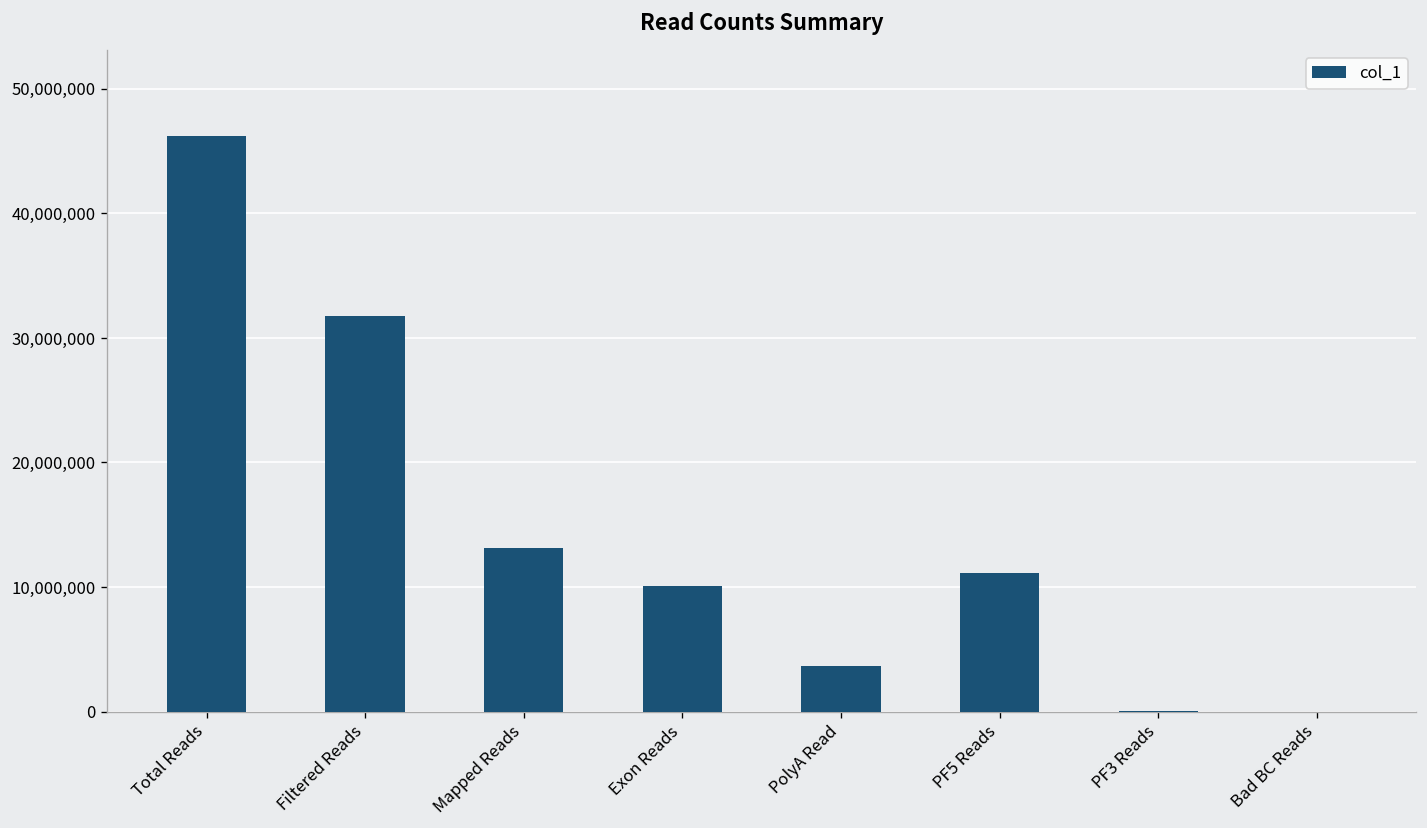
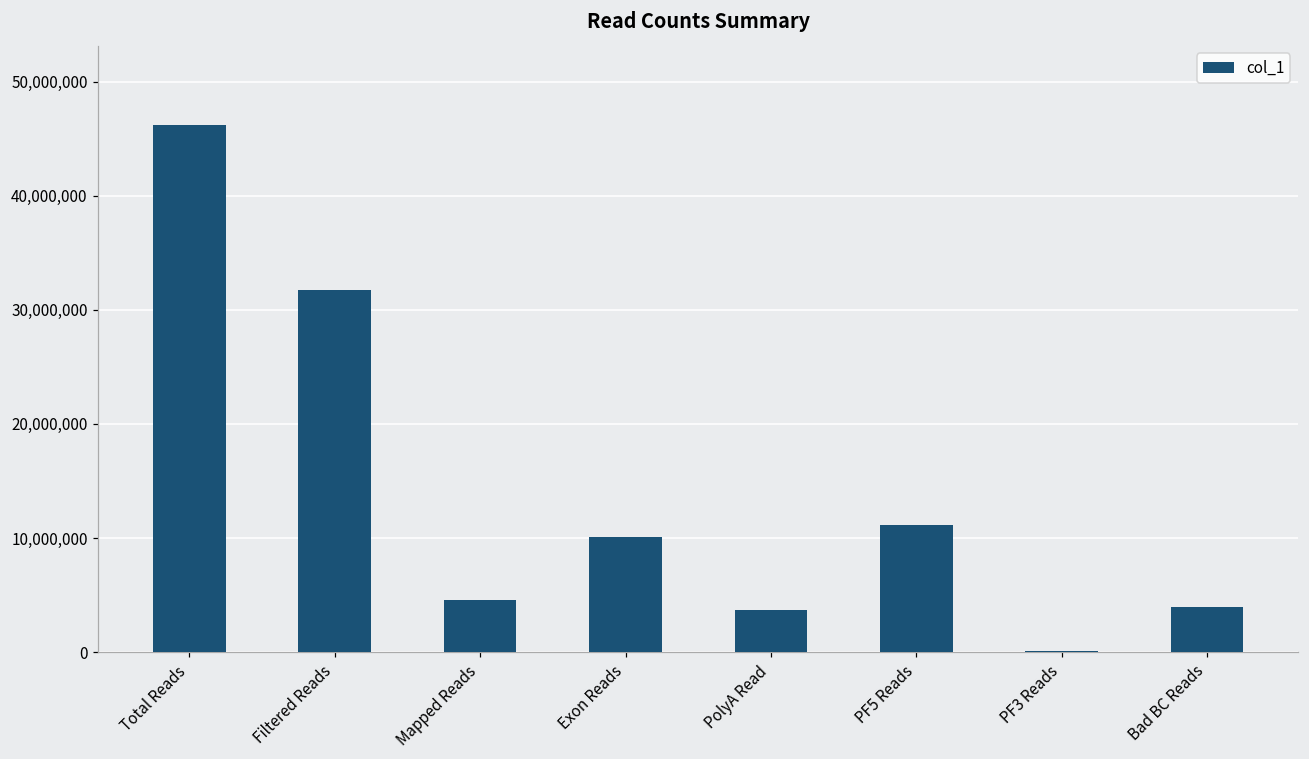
  {
    "Total Reads": "46,200,000",
    "Filtered Reads": "31,700,000",
-   "Mapped Reads": "13,100,000",
+   "Mapped Reads": "4,600,000",
    "Exon Reads": "10,100,000",
    "PolyA Read": "3,700,000",
    "PF5 Reads": "11,100,000",
-   "Bad BC Reads": "0"
+   "Bad BC Reads": "3,900,000"
  }
